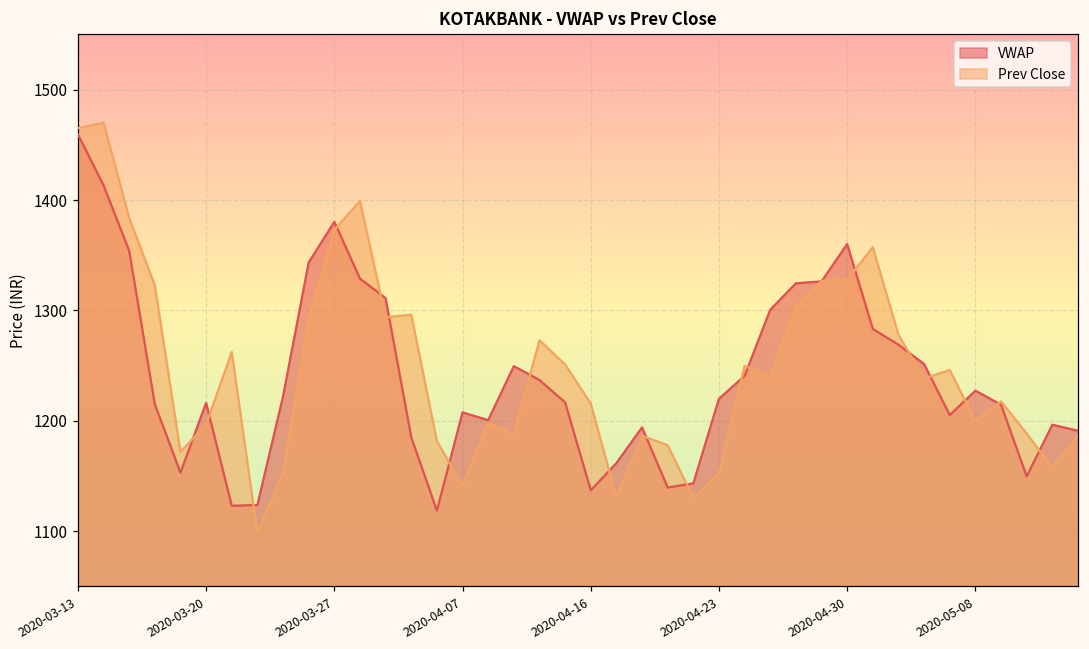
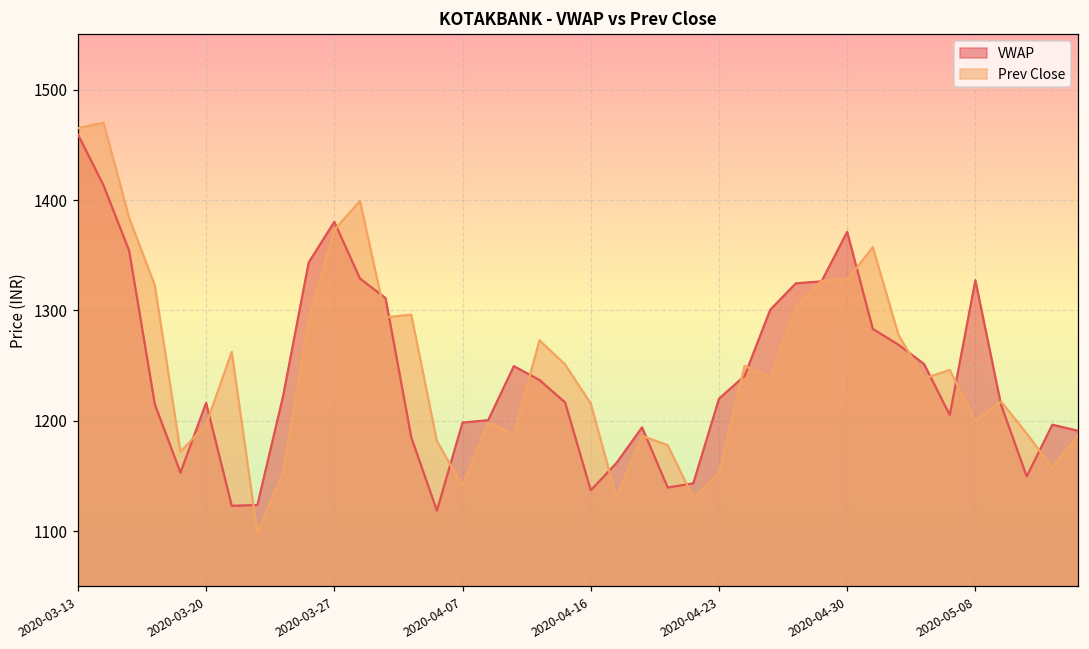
  {
    "VWAP": {
      "2020-03-13": 1459,
      "2020-03-20": 1216,
      "2020-03-27": 1380,
-     "2020-04-07": 1208,
+     "2020-04-07": 1198,
      "2020-04-16": 1137,
      "2020-04-23": 1220,
-     "2020-04-30": 1360,
-     "2020-05-08": 1227
+     "2020-04-30": 1371,
+     "2020-05-08": 1327
    },
    "Prev Close": {
      "2020-03-13": 1465,
      "2020-03-20": 1197,
      "2020-03-27": 1373,
      "2020-04-07": 1141,
      "2020-04-16": 1216,
      "2020-04-23": 1152,
      "2020-04-30": 1328,
      "2020-05-08": 1200
    }
  }
